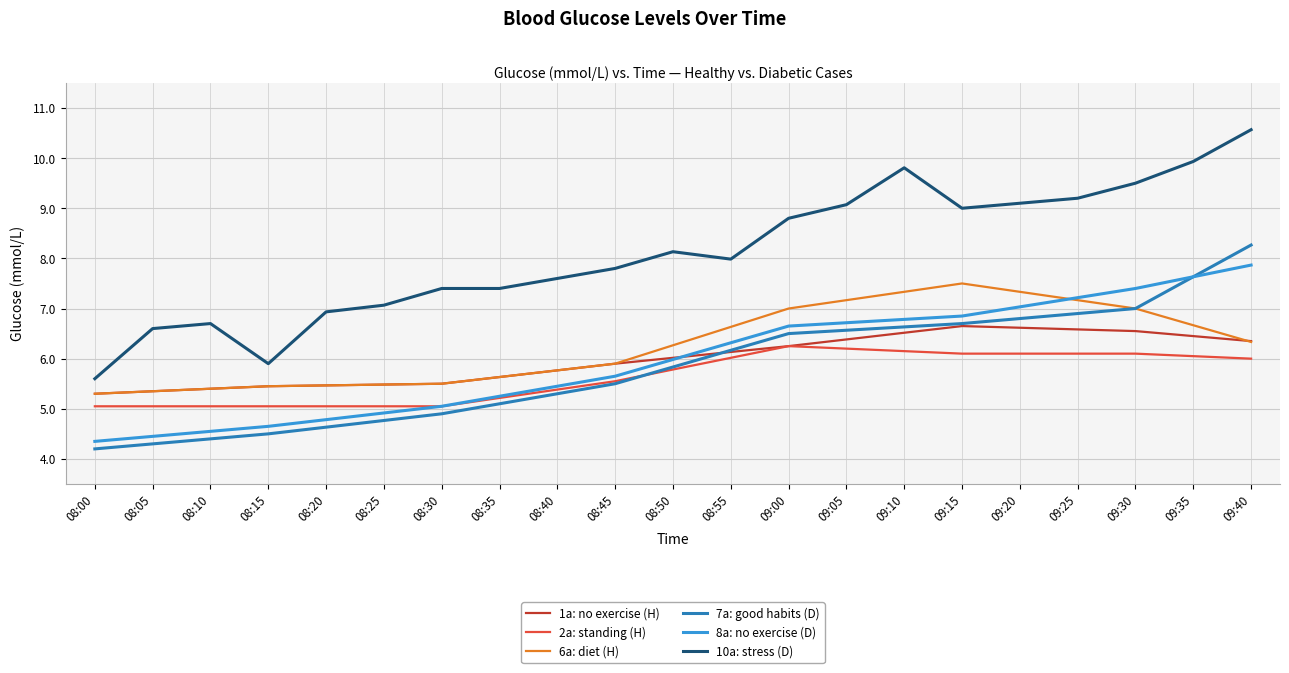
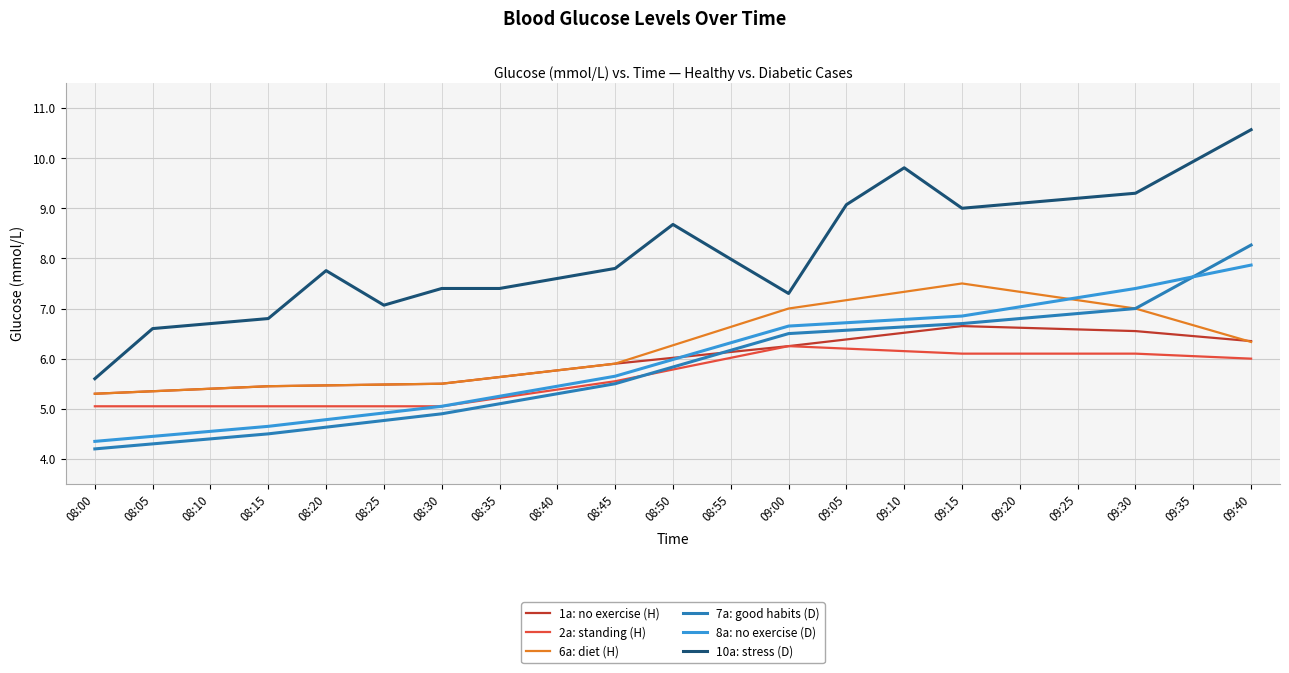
  {
    "10a: stress (D)": {
      "08:00": 5.6,
      "08:05": 6.6,
      "08:10": 6.7,
-     "08:15": 5.9,
-     "08:20": 6.9,
+     "08:15": 6.8,
+     "08:20": 7.8,
      "08:25": 7.1,
      "08:30": 7.4,
      "08:35": 7.4,
      "08:40": 7.6,
      "08:45": 7.8,
-     "08:50": 8.1,
+     "08:50": 8.7,
      "08:55": 8.0,
-     "09:00": 8.8,
+     "09:00": 7.3,
      "09:05": 9.1,
      "09:10": 9.8,
      "09:15": 9.0,
      "09:20": 9.1,
      "09:25": 9.2,
-     "09:30": 9.5,
+     "09:30": 9.3,
      "09:35": 9.9,
      "09:40": 10.6
    }
  }
